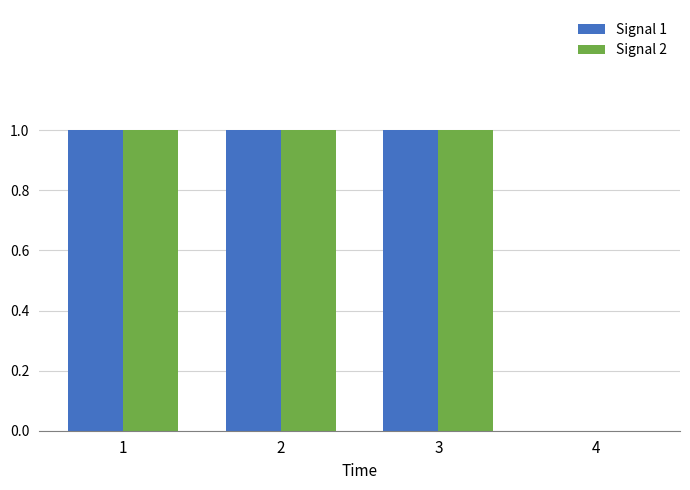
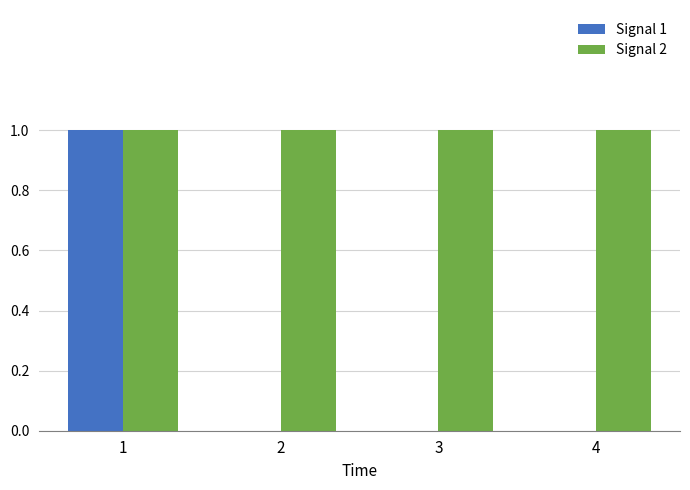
  {
    "Signal 1": {
      "1": 1,
-     "2": 1,
-     "3": 1,
+     "2": 0,
+     "3": 0,
      "4": 0
    },
    "Signal 2": {
      "1": 1,
      "2": 1,
      "3": 1,
-     "4": 0
+     "4": 1
    }
  }
